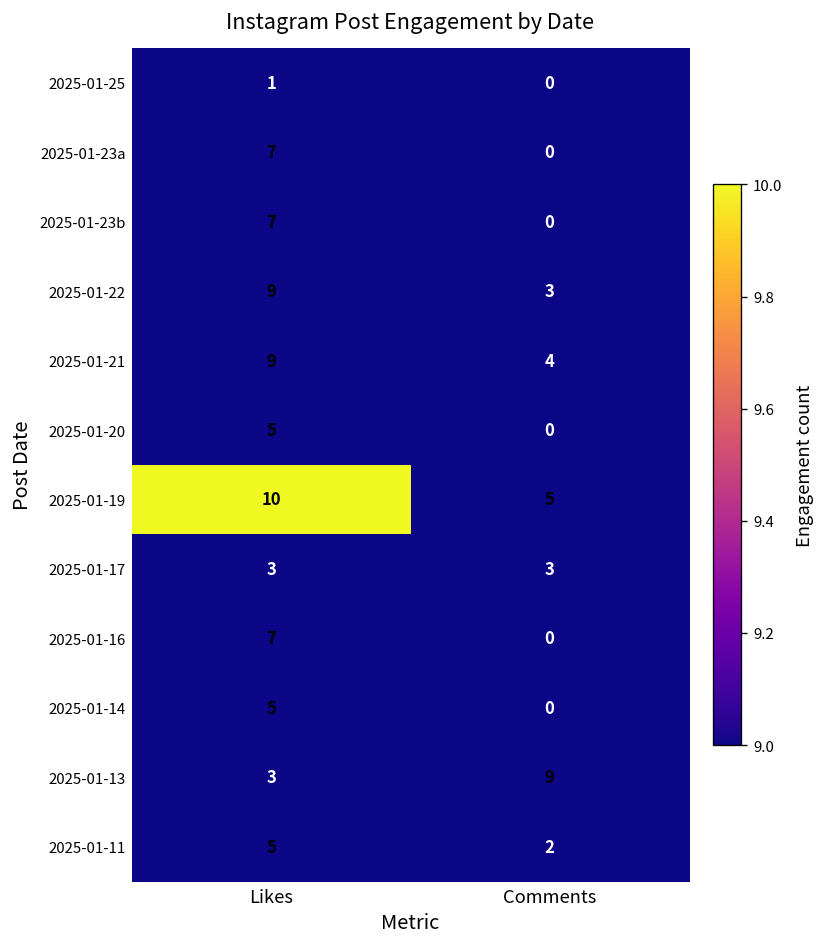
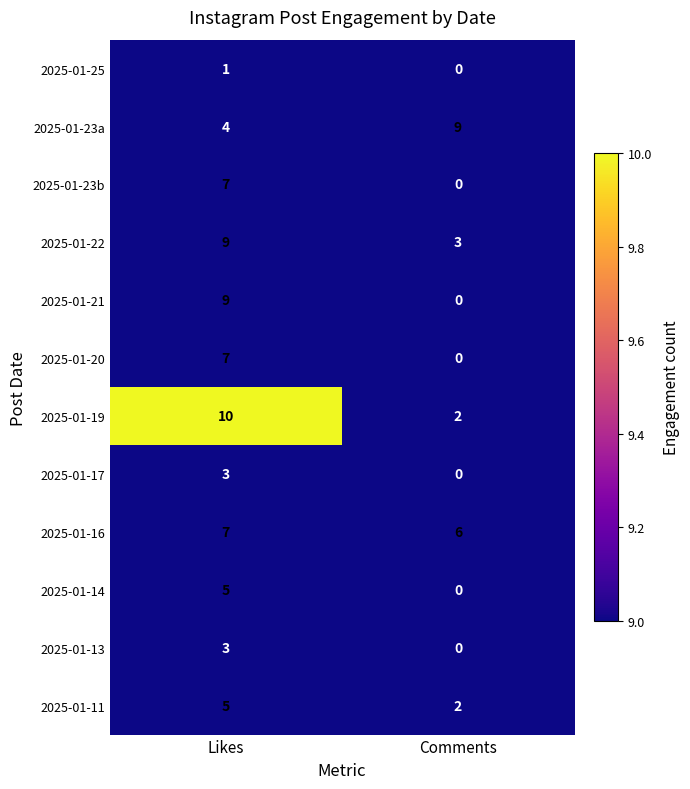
  {
    "2025-01-25": {
      "Likes": 1,
      "Comments": 0
    },
    "2025-01-23a": {
-     "Likes": 7,
-     "Comments": 0
+     "Likes": 4,
+     "Comments": 9
    },
    "2025-01-23b": {
      "Likes": 7,
      "Comments": 0
    },
    "2025-01-22": {
      "Likes": 9,
      "Comments": 3
    },
    "2025-01-21": {
      "Likes": 9,
-     "Comments": 4
+     "Comments": 0
    },
    "2025-01-20": {
-     "Likes": 5,
+     "Likes": 7,
      "Comments": 0
    },
    "2025-01-19": {
      "Likes": 10,
-     "Comments": 5
+     "Comments": 2
    },
    "2025-01-17": {
      "Likes": 3,
-     "Comments": 3
+     "Comments": 0
    },
    "2025-01-16": {
      "Likes": 7,
-     "Comments": 0
+     "Comments": 6
    },
    "2025-01-14": {
      "Likes": 5,
      "Comments": 0
    },
    "2025-01-13": {
      "Likes": 3,
-     "Comments": 9
+     "Comments": 0
    },
    "2025-01-11": {
      "Likes": 5,
      "Comments": 2
    }
  }
